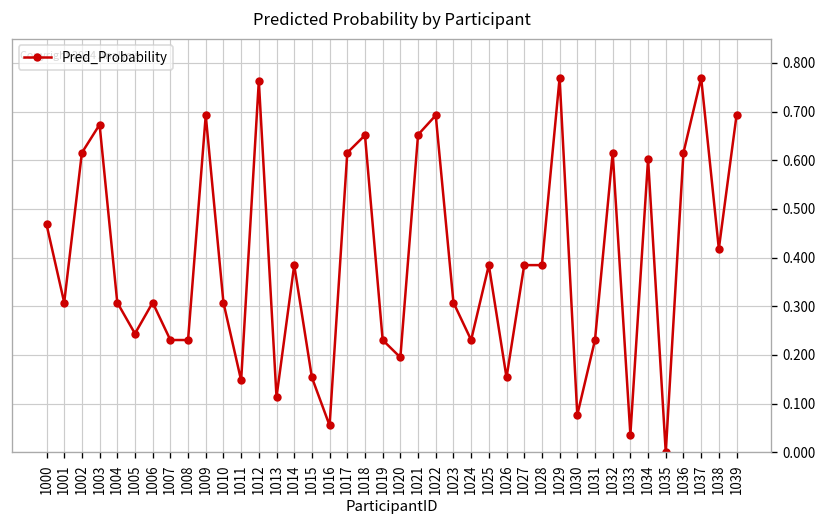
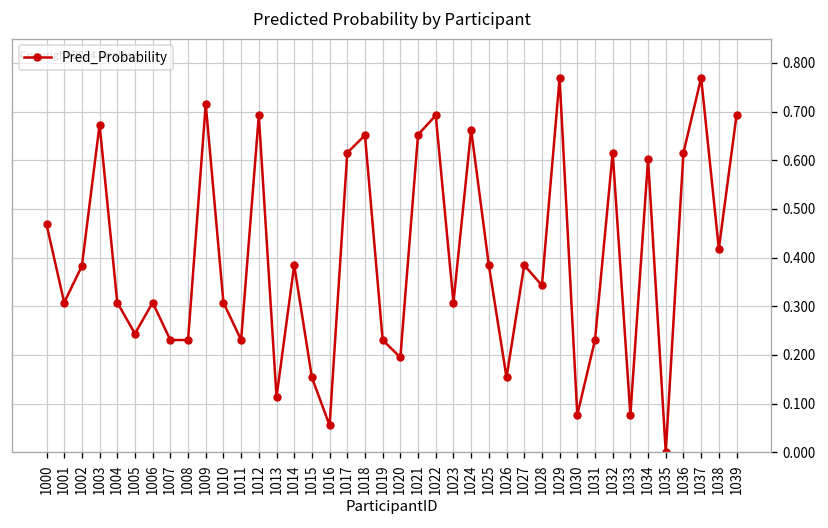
  {
    "1000": 0.47,
    "1001": 0.31,
-   "1002": 0.62,
+   "1002": 0.38,
    "1003": 0.67,
    "1004": 0.31,
    "1005": 0.24,
    "1006": 0.31,
    "1007": 0.23,
    "1008": 0.23,
-   "1009": 0.69,
+   "1009": 0.72,
    "1010": 0.31,
-   "1011": 0.15,
-   "1012": 0.76,
+   "1011": 0.23,
+   "1012": 0.69,
    "1013": 0.11,
    "1014": 0.38,
    "1015": 0.15,
    "1016": 0.06,
    "1017": 0.62,
    "1018": 0.65,
    "1019": 0.23,
    "1020": 0.20,
    "1021": 0.65,
    "1022": 0.69,
    "1023": 0.31,
-   "1024": 0.23,
+   "1024": 0.66,
    "1025": 0.38,
    "1026": 0.15,
    "1027": 0.38,
-   "1028": 0.38,
+   "1028": 0.34,
    "1029": 0.77,
    "1030": 0.08,
    "1031": 0.23,
    "1032": 0.62,
-   "1033": 0.04,
+   "1033": 0.08,
    "1034": 0.60,
    "1035": 0.00,
    "1036": 0.62,
    "1037": 0.77,
    "1038": 0.42,
    "1039": 0.69
  }
